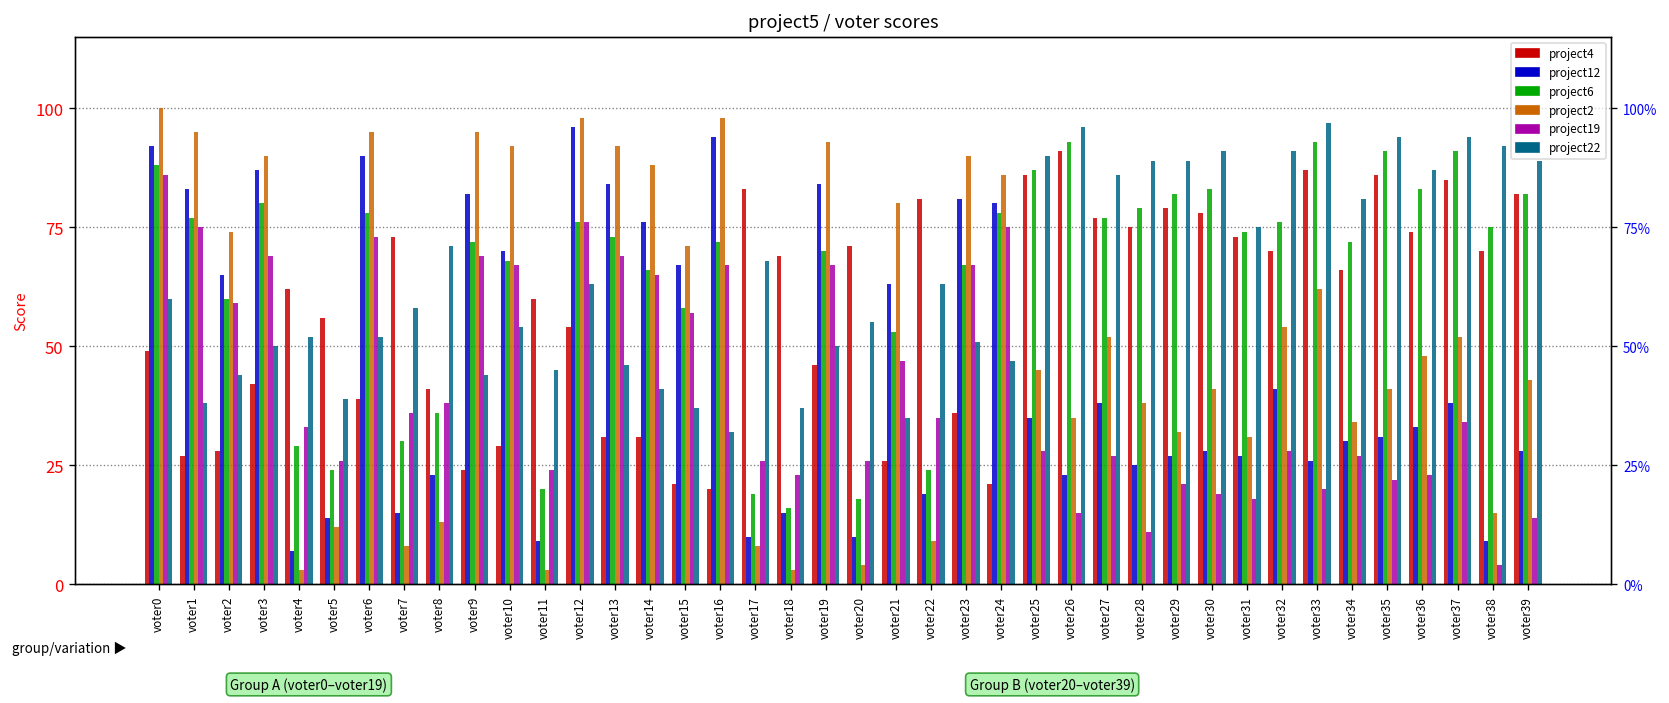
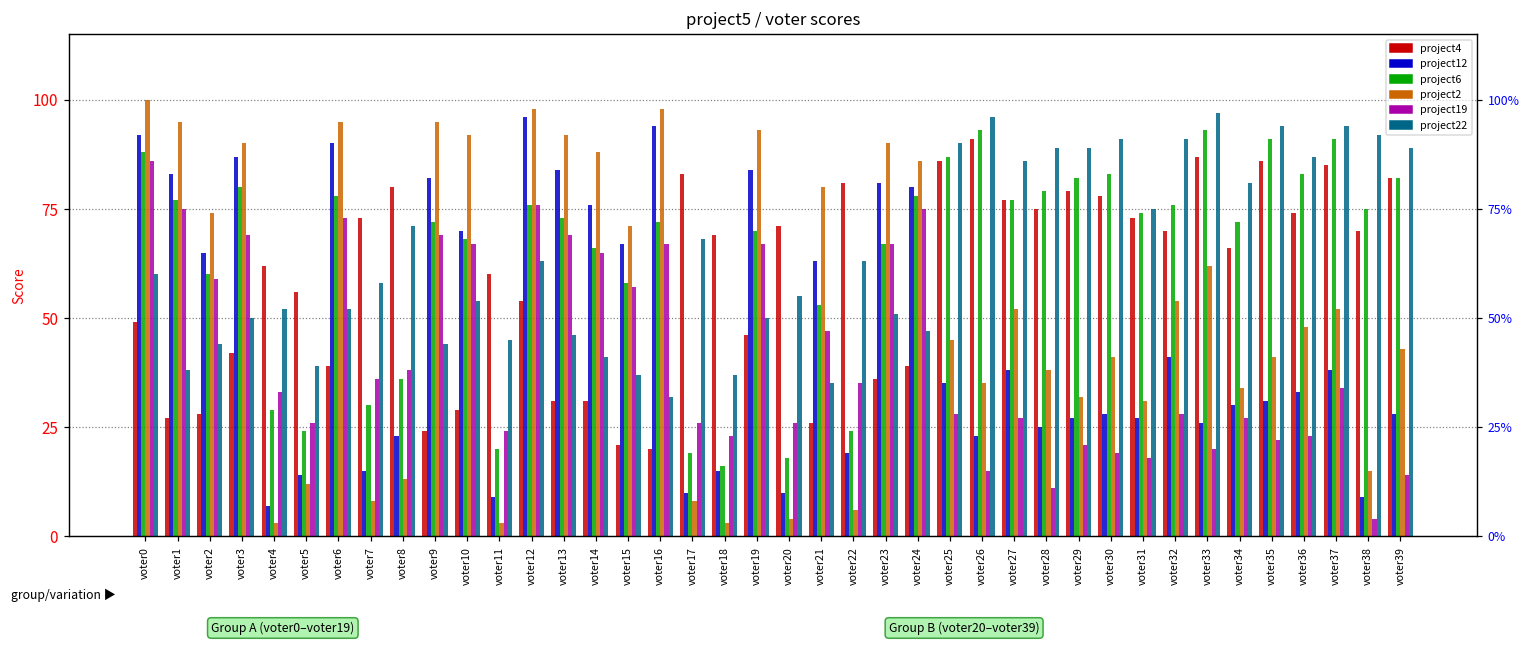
  {
    "project4": {
      "voter0": 49,
      "voter1": 27,
      "voter2": 28,
      "voter3": 42,
      "voter4": 62,
      "voter5": 56,
      "voter6": 39,
      "voter7": 73,
-     "voter8": 41,
+     "voter8": 80,
      "voter9": 24,
      "voter10": 29,
      "voter11": 60,
      "voter12": 54,
      "voter13": 31,
      "voter14": 31,
      "voter15": 21,
      "voter16": 20,
      "voter17": 83,
      "voter18": 69,
      "voter19": 46,
      "voter20": 71,
      "voter21": 26,
      "voter22": 81,
      "voter23": 36,
-     "voter24": 21,
+     "voter24": 39,
      "voter25": 86,
      "voter26": 91,
      "voter27": 77,
      "voter28": 75,
      "voter29": 79,
      "voter30": 78,
      "voter31": 73,
      "voter32": 70,
      "voter33": 87,
      "voter34": 66,
      "voter35": 86,
      "voter36": 74,
      "voter37": 85,
      "voter38": 70,
      "voter39": 82
    },
    "project2": {
      "voter0": 100,
      "voter1": 95,
      "voter2": 74,
      "voter3": 90,
      "voter4": 3,
      "voter5": 12,
      "voter6": 95,
      "voter7": 8,
      "voter8": 13,
      "voter9": 95,
      "voter10": 92,
      "voter11": 3,
      "voter12": 98,
      "voter13": 92,
      "voter14": 88,
      "voter15": 71,
      "voter16": 98,
      "voter17": 8,
      "voter18": 3,
      "voter19": 93,
      "voter20": 4,
      "voter21": 80,
-     "voter22": 9,
+     "voter22": 6,
      "voter23": 90,
      "voter24": 86,
      "voter25": 45,
      "voter26": 35,
      "voter27": 52,
      "voter28": 38,
      "voter29": 32,
      "voter30": 41,
      "voter31": 31,
      "voter32": 54,
      "voter33": 62,
      "voter34": 34,
      "voter35": 41,
      "voter36": 48,
      "voter37": 52,
      "voter38": 15,
      "voter39": 43
    }
  }
